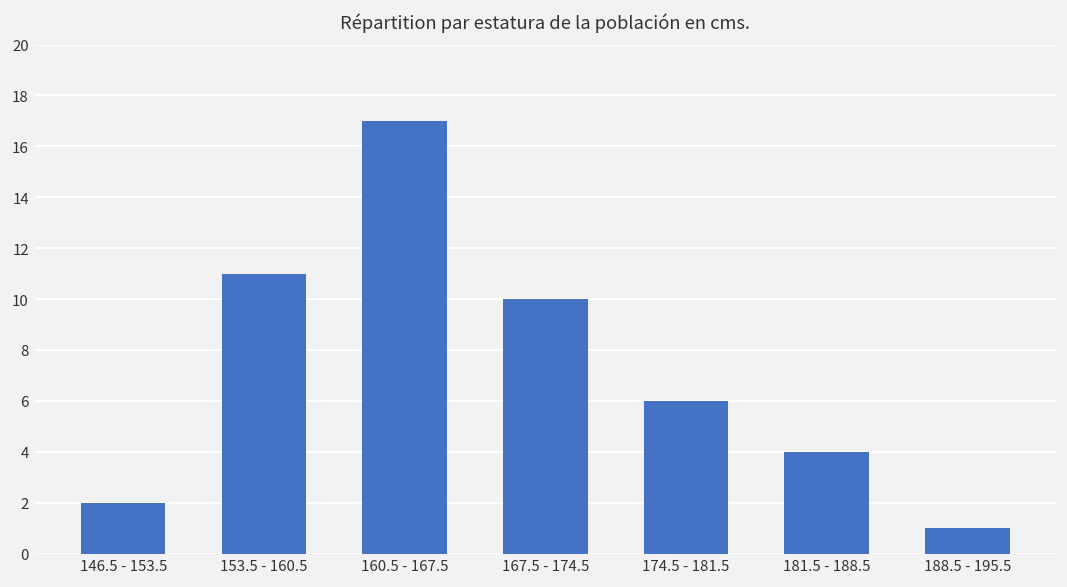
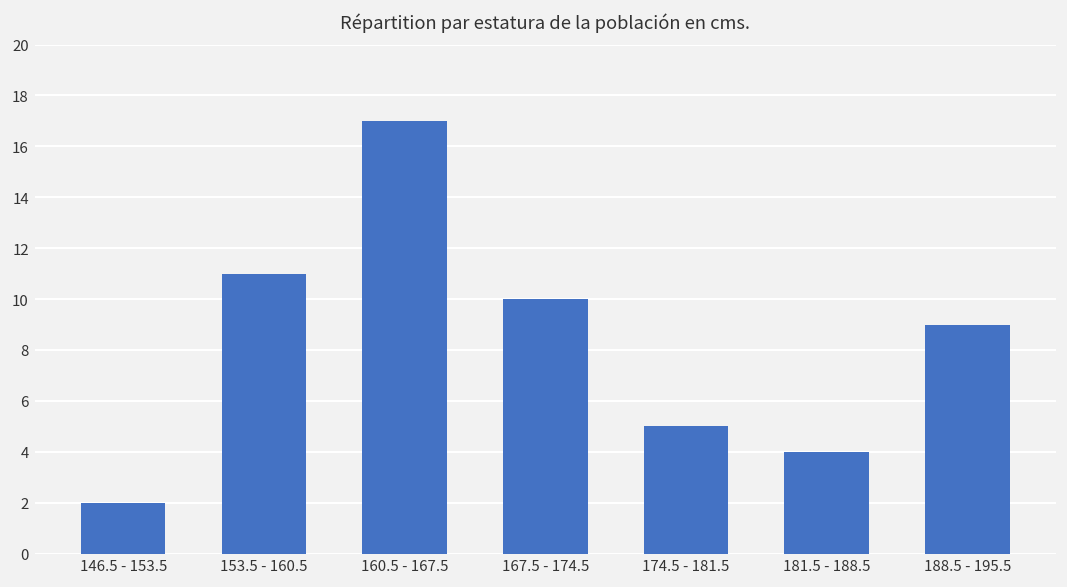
  {
    "146.5 - 153.5": 2,
    "153.5 - 160.5": 11,
    "160.5 - 167.5": 17,
    "167.5 - 174.5": 10,
-   "174.5 - 181.5": 6,
+   "174.5 - 181.5": 5,
    "181.5 - 188.5": 4,
-   "188.5 - 195.5": 1
+   "188.5 - 195.5": 9
  }
